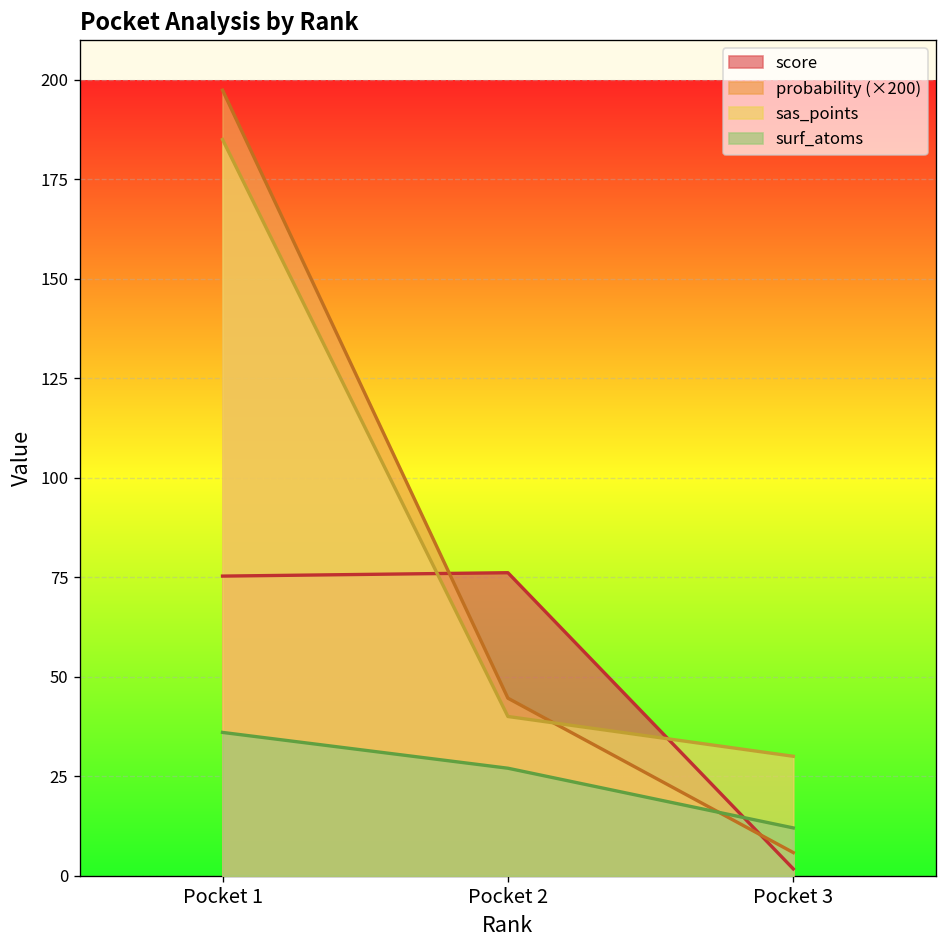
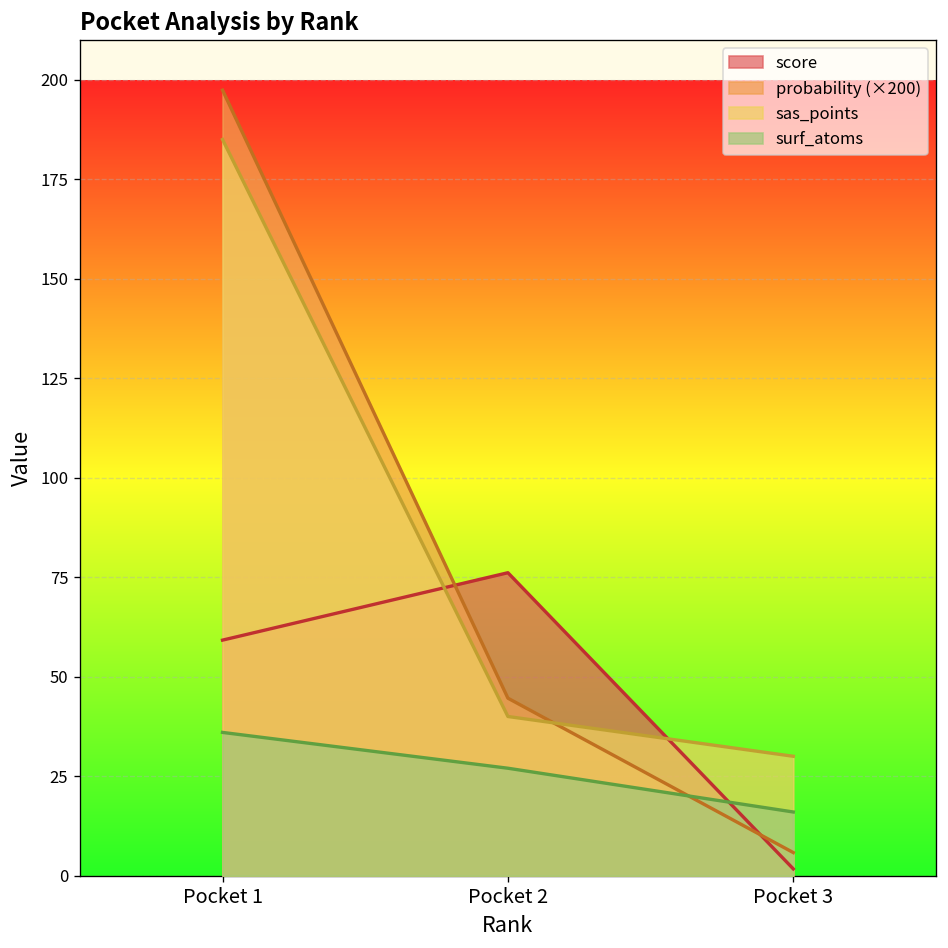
  {
    "score": {
-     "Pocket 1": 75,
+     "Pocket 1": 59,
      "Pocket 2": 76,
      "Pocket 3": 2
    },
    "surf_atoms": {
      "Pocket 1": 36,
      "Pocket 2": 27,
-     "Pocket 3": 12
+     "Pocket 3": 16
    }
  }
